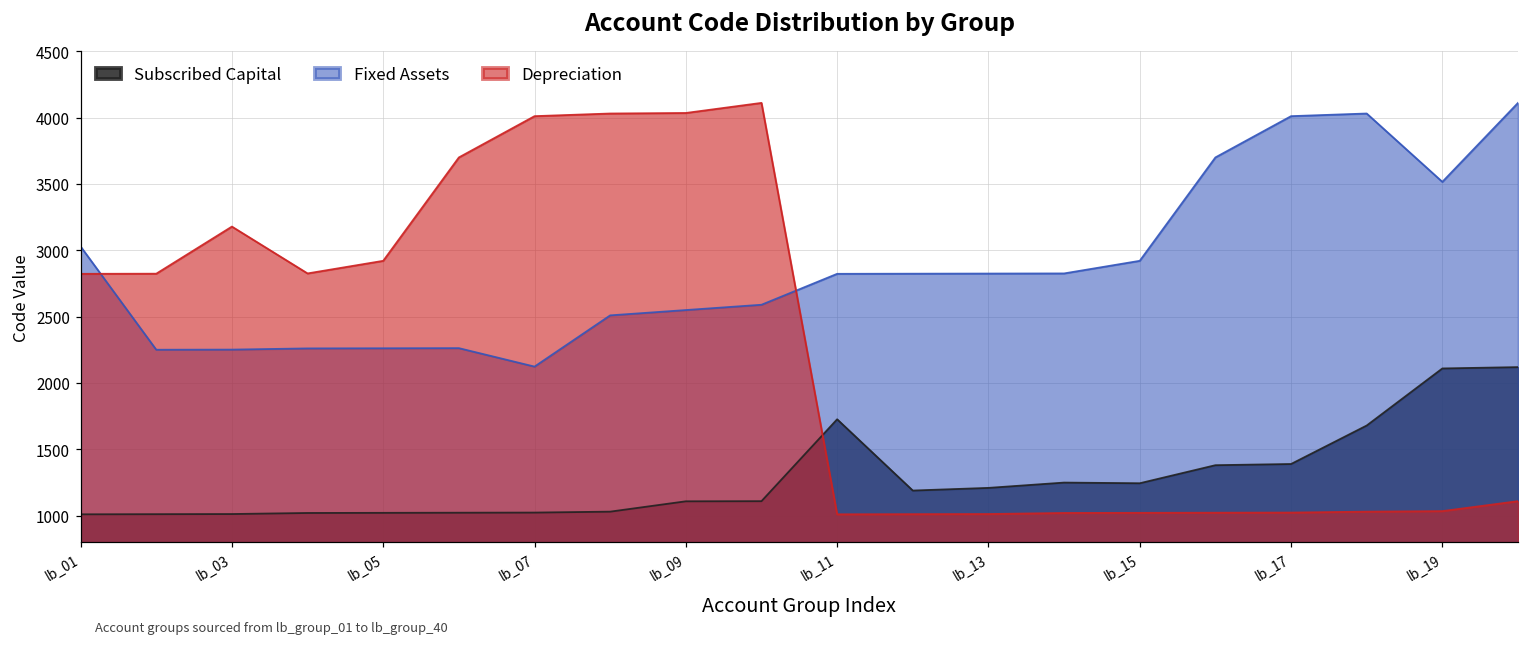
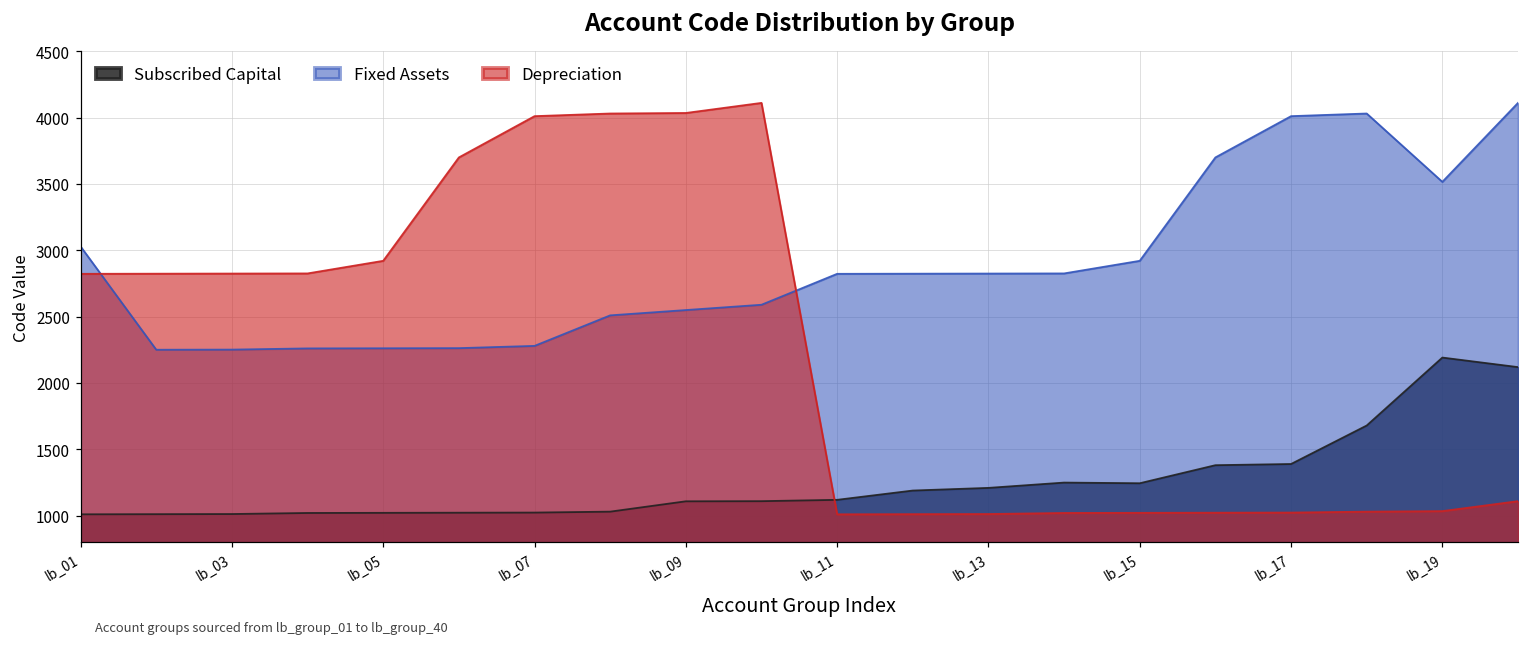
  {
    "Subscribed Capital": {
      "lb_01": 1010,
      "lb_03": 1010,
      "lb_05": 1020,
      "lb_07": 1020,
      "lb_09": 1110,
-     "lb_11": 1730,
+     "lb_11": 1120,
      "lb_13": 1210,
      "lb_15": 1250,
      "lb_17": 1390,
-     "lb_19": 2110
+     "lb_19": 2190
    },
    "Fixed Assets": {
      "lb_01": 3030,
      "lb_03": 2250,
      "lb_05": 2260,
-     "lb_07": 2120,
+     "lb_07": 2280,
      "lb_09": 2550,
      "lb_11": 2820,
      "lb_13": 2830,
      "lb_15": 2920,
      "lb_17": 4010,
      "lb_19": 3520
    },
    "Depreciation": {
      "lb_01": 2820,
-     "lb_03": 3180,
+     "lb_03": 2830,
      "lb_05": 2920,
      "lb_07": 4010,
      "lb_09": 4040,
      "lb_11": 1010,
      "lb_13": 1010,
      "lb_15": 1020,
      "lb_17": 1020,
      "lb_19": 1040
    }
  }
